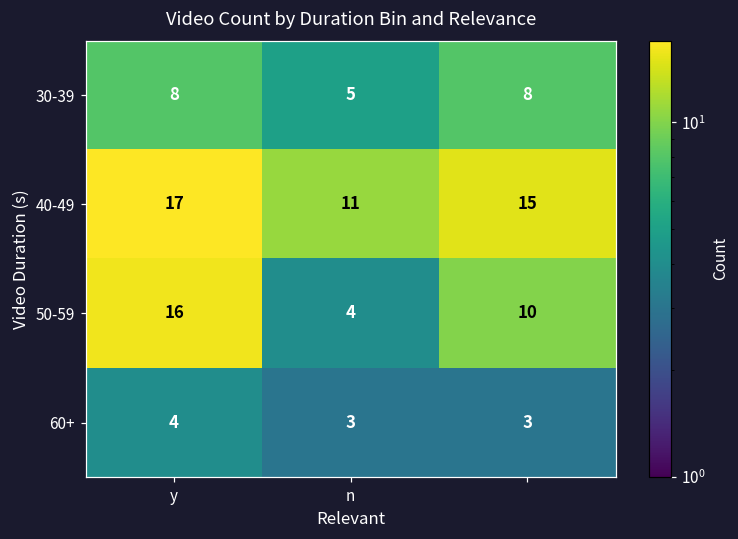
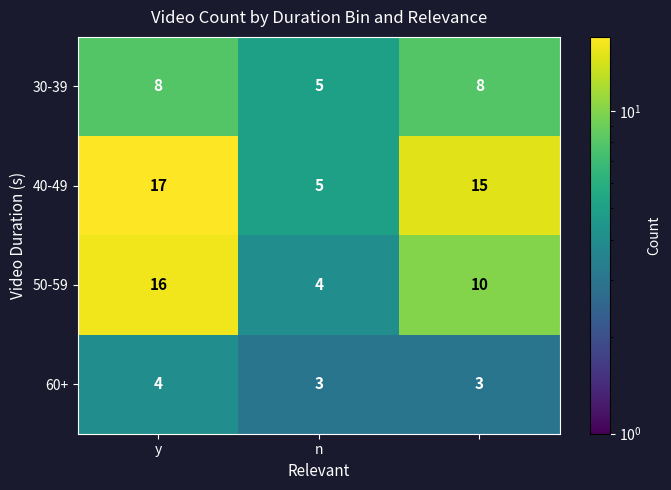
  {
    "30-39": {
      "y": 8,
      "n": 5
    },
    "40-49": {
      "y": 17,
-     "n": 11
+     "n": 5
    },
    "50-59": {
      "y": 16,
      "n": 4
    },
    "60+": {
      "y": 4,
      "n": 3
    }
  }
